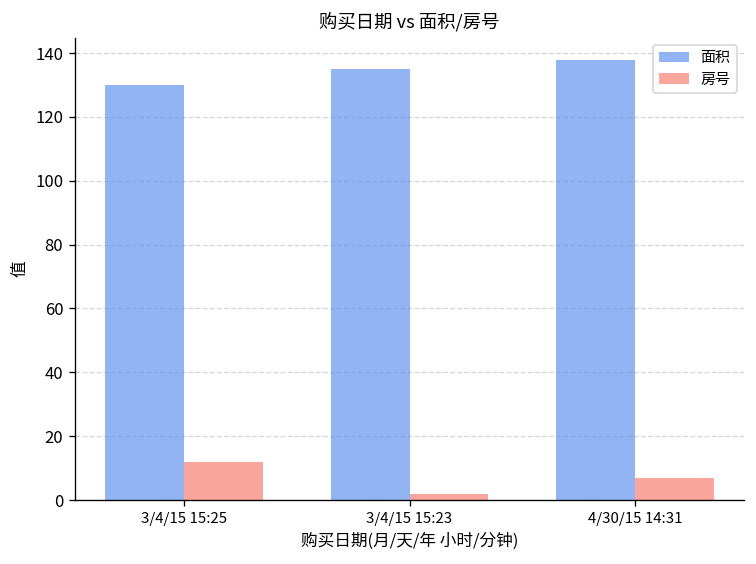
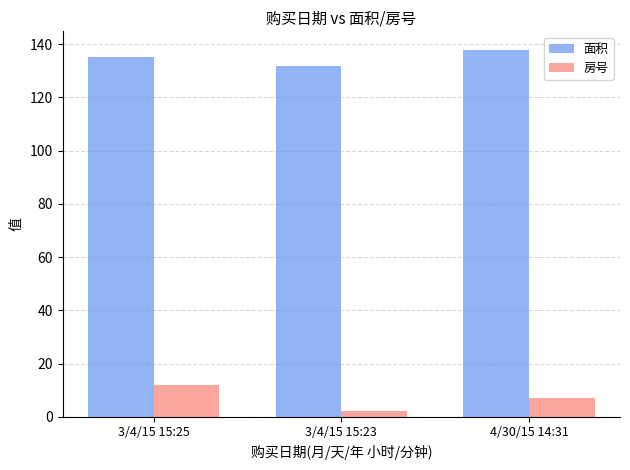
  {
    "面积": {
-     "3/4/15 15:25": 130,
-     "3/4/15 15:23": 135,
+     "3/4/15 15:25": 135,
+     "3/4/15 15:23": 132,
      "4/30/15 14:31": 138
    },
    "房号": {
      "3/4/15 15:25": 12,
      "3/4/15 15:23": 2,
      "4/30/15 14:31": 7
    }
  }
